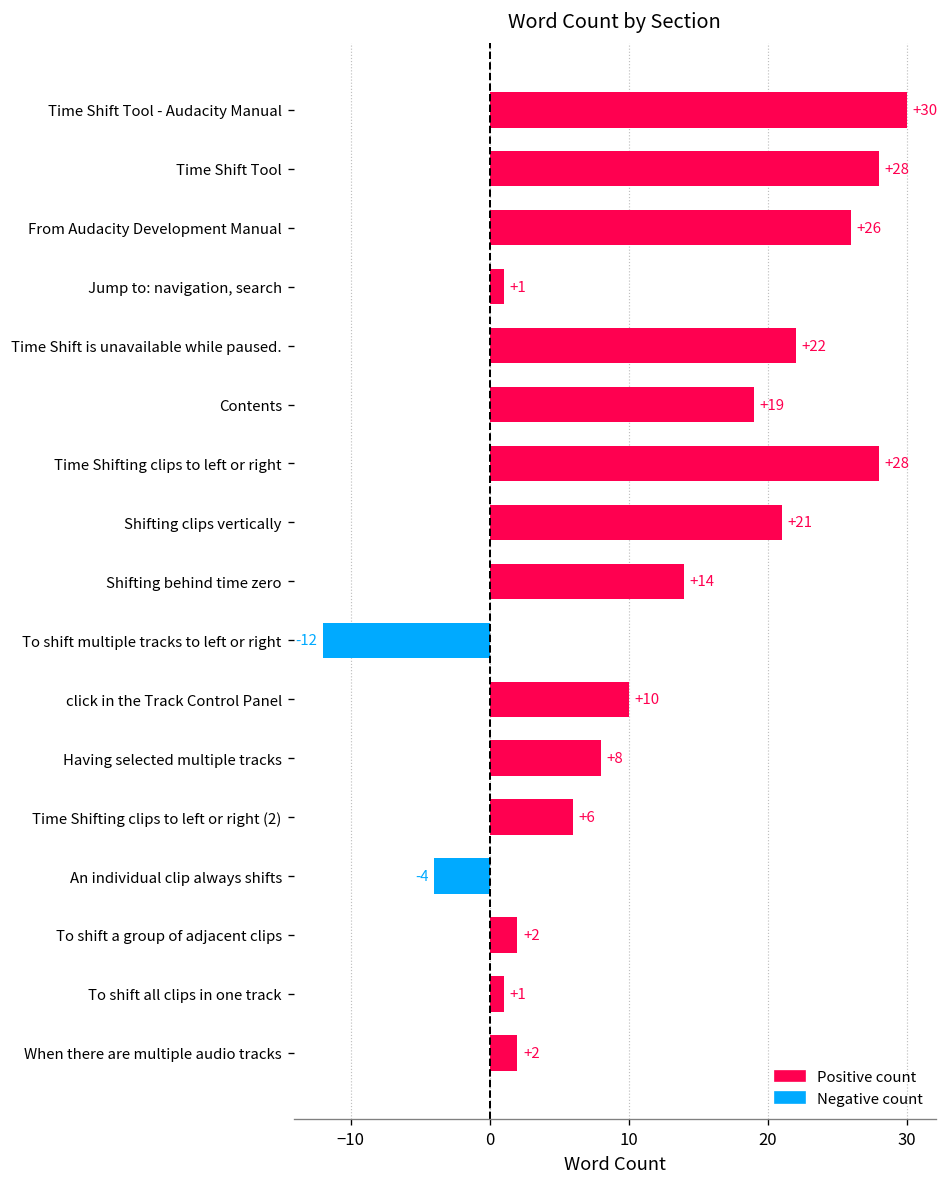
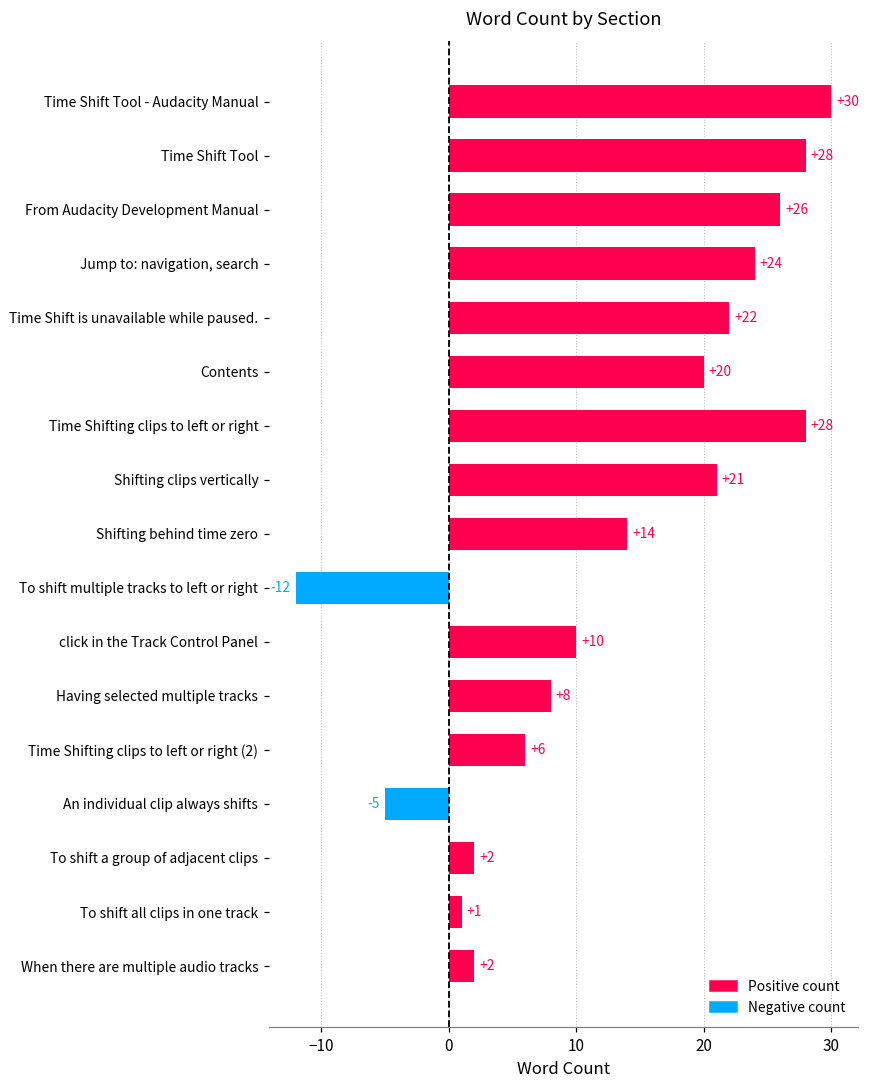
  {
    "Time Shift Tool - Audacity Manual": "+30",
    "Time Shift Tool": "+28",
    "From Audacity Development Manual": "+26",
-   "Jump to: navigation, search": "+1",
+   "Jump to: navigation, search": "+24",
    "Time Shift is unavailable while paused.": "+22",
-   "Contents": "+19",
+   "Contents": "+20",
    "Time Shifting clips to left or right": "+28",
    "Shifting clips vertically": "+21",
    "Shifting behind time zero": "+14",
    "To shift multiple tracks to left or right": "-12",
    "click in the Track Control Panel": "+10",
    "Having selected multiple tracks": "+8",
    "Time Shifting clips to left or right (2)": "+6",
-   "An individual clip always shifts": "-4",
+   "An individual clip always shifts": "-5",
    "To shift a group of adjacent clips": "+2",
    "To shift all clips in one track": "+1",
    "When there are multiple audio tracks": "+2"
  }
